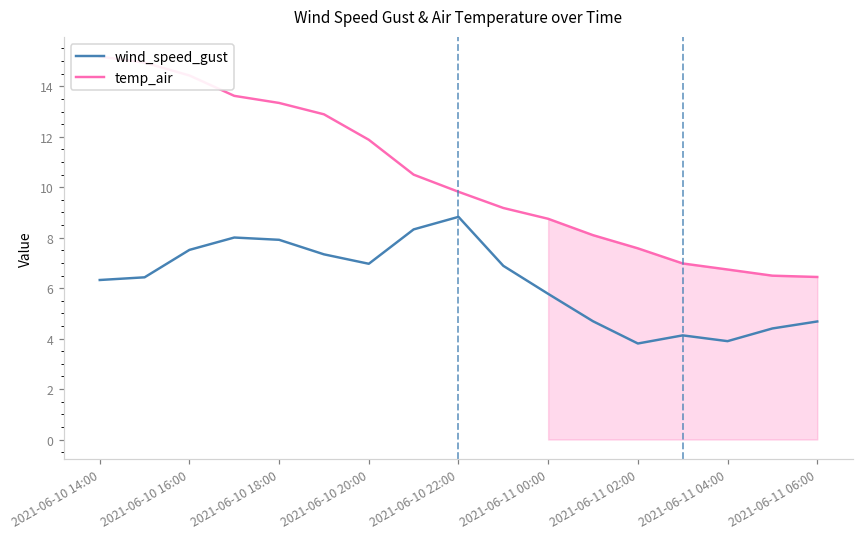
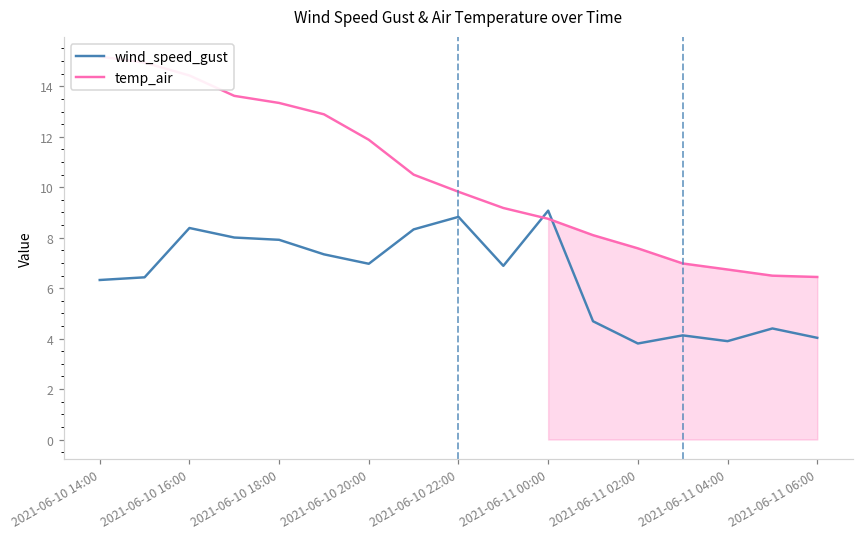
  {
    "wind_speed_gust": {
      "2021-06-10 14:00": 6.3,
-     "2021-06-10 16:00": 7.5,
+     "2021-06-10 16:00": 8.4,
      "2021-06-10 18:00": 7.9,
      "2021-06-10 20:00": 7.0,
      "2021-06-10 22:00": 8.8,
-     "2021-06-11 00:00": 5.8,
+     "2021-06-11 00:00": 9.1,
      "2021-06-11 02:00": 3.8,
      "2021-06-11 04:00": 3.9,
-     "2021-06-11 06:00": 4.7
+     "2021-06-11 06:00": 4.0
    }
  }
